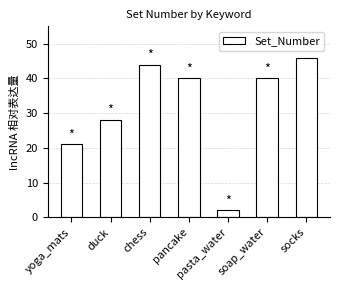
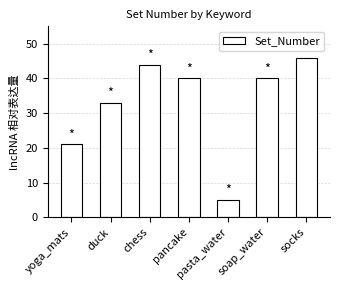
  {
    "yoga_mats": 21,
-   "duck": 28,
+   "duck": 33,
    "chess": 44,
    "pancake": 40,
-   "pasta_water": 2,
+   "pasta_water": 5,
    "soap_water": 40,
    "socks": 46
  }
